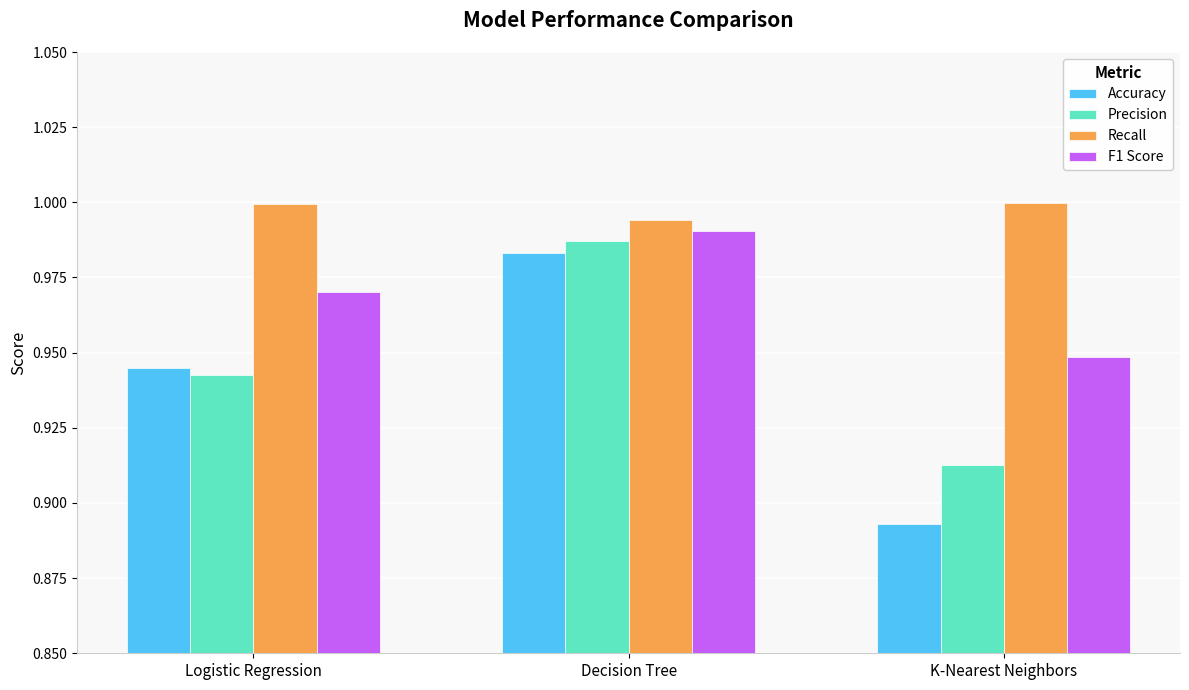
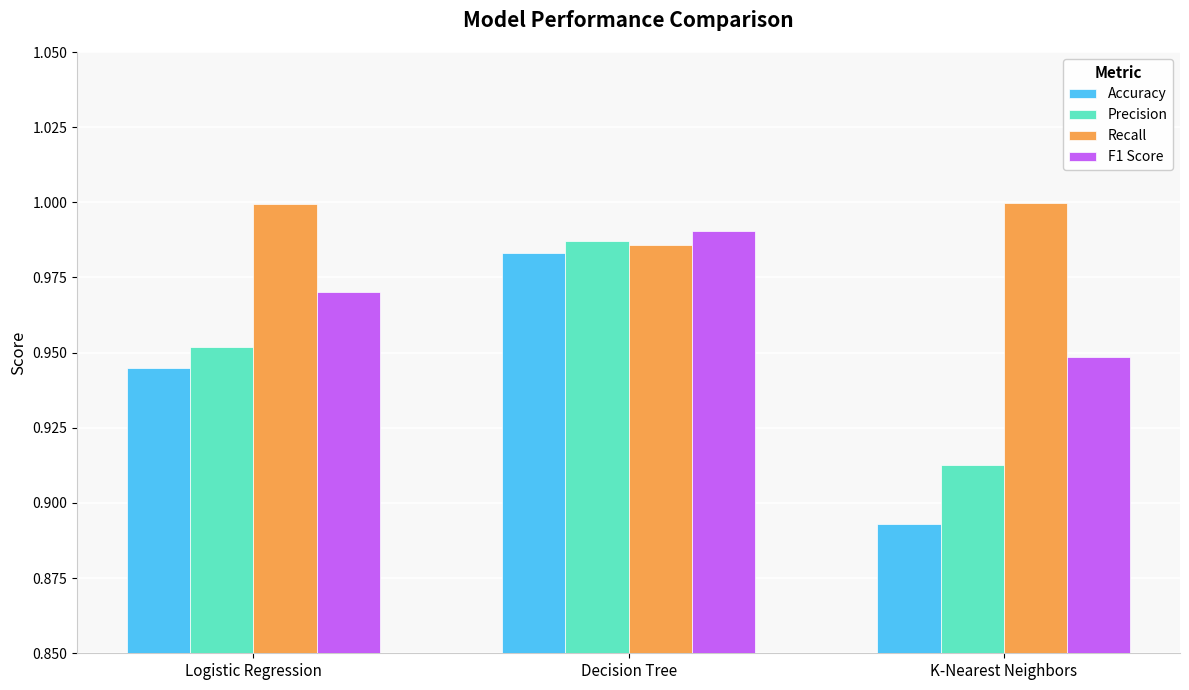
  {
    "Accuracy": {
      "Logistic Regression": 0.945,
      "Decision Tree": 0.983,
      "K-Nearest Neighbors": 0.893
    },
    "Precision": {
-     "Logistic Regression": 0.943,
+     "Logistic Regression": 0.952,
      "Decision Tree": 0.987,
      "K-Nearest Neighbors": 0.913
    },
    "Recall": {
      "Logistic Regression": 0.999,
-     "Decision Tree": 0.994,
+     "Decision Tree": 0.986,
      "K-Nearest Neighbors": 1.000
    },
    "F1 Score": {
      "Logistic Regression": 0.970,
      "Decision Tree": 0.991,
      "K-Nearest Neighbors": 0.949
    }
  }
